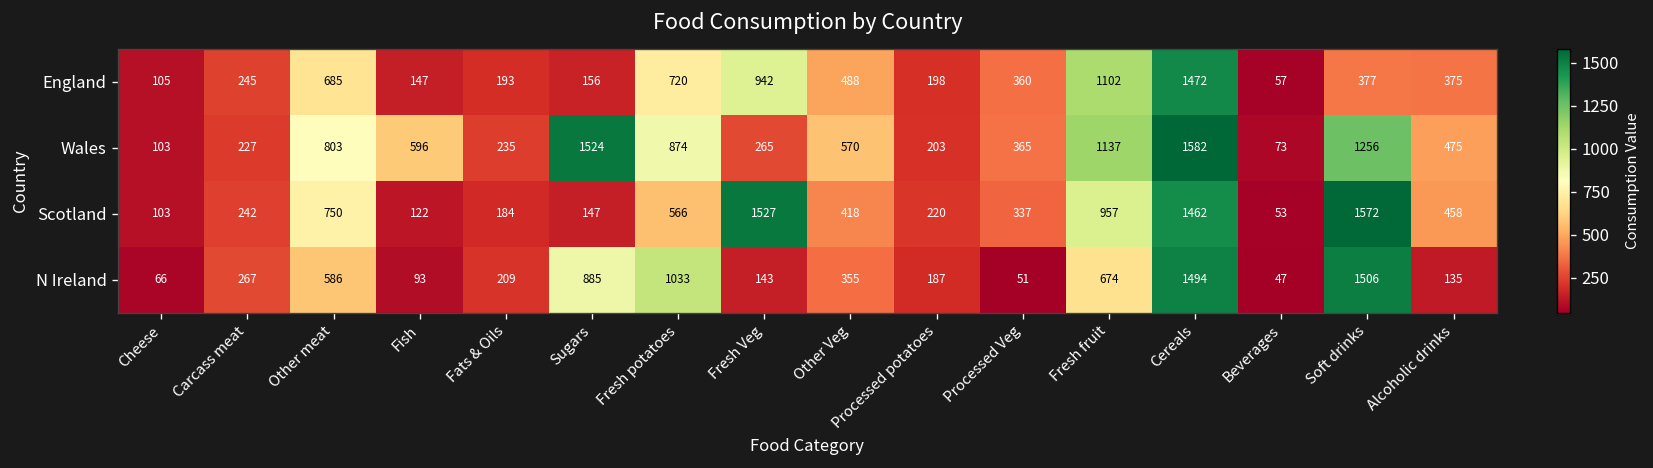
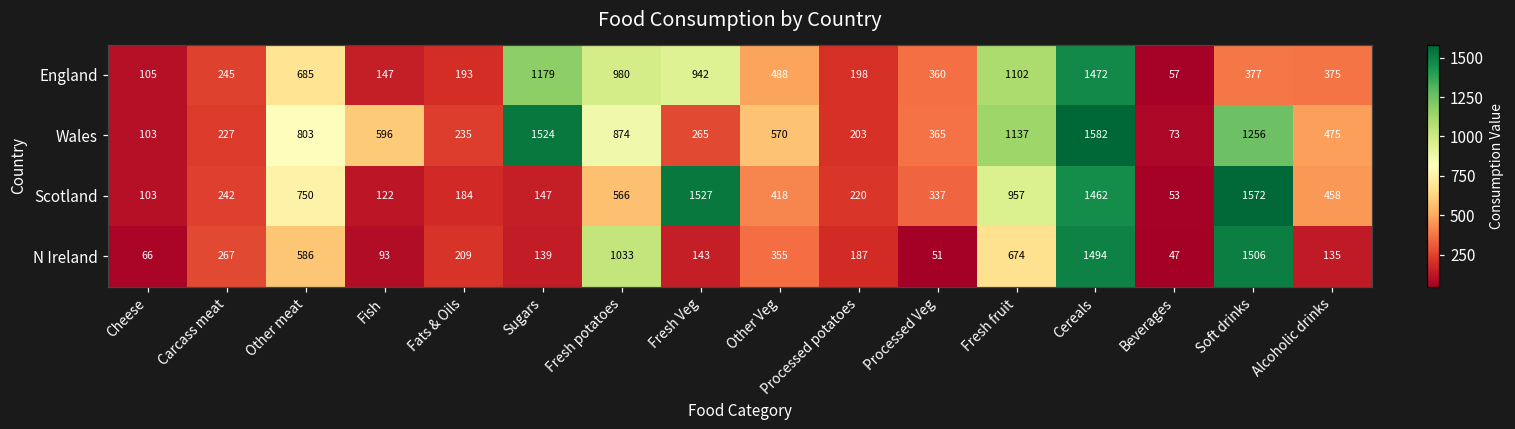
  {
    "England": {
      "Cheese": 105,
      "Carcass meat": 245,
      "Other meat": 685,
      "Fish": 147,
      "Fats & Oils": 193,
-     "Sugars": 156,
-     "Fresh potatoes": 720,
+     "Sugars": 1179,
+     "Fresh potatoes": 980,
      "Fresh Veg": 942,
      "Other Veg": 488,
      "Processed potatoes": 198,
      "Processed Veg": 360,
      "Fresh fruit": 1102,
      "Cereals": 1472,
      "Beverages": 57,
      "Soft drinks": 377,
      "Alcoholic drinks": 375
    },
    "Wales": {
      "Cheese": 103,
      "Carcass meat": 227,
      "Other meat": 803,
      "Fish": 596,
      "Fats & Oils": 235,
      "Sugars": 1524,
      "Fresh potatoes": 874,
      "Fresh Veg": 265,
      "Other Veg": 570,
      "Processed potatoes": 203,
      "Processed Veg": 365,
      "Fresh fruit": 1137,
      "Cereals": 1582,
      "Beverages": 73,
      "Soft drinks": 1256,
      "Alcoholic drinks": 475
    },
    "Scotland": {
      "Cheese": 103,
      "Carcass meat": 242,
      "Other meat": 750,
      "Fish": 122,
      "Fats & Oils": 184,
      "Sugars": 147,
      "Fresh potatoes": 566,
      "Fresh Veg": 1527,
      "Other Veg": 418,
      "Processed potatoes": 220,
      "Processed Veg": 337,
      "Fresh fruit": 957,
      "Cereals": 1462,
      "Beverages": 53,
      "Soft drinks": 1572,
      "Alcoholic drinks": 458
    },
    "N Ireland": {
      "Cheese": 66,
      "Carcass meat": 267,
      "Other meat": 586,
      "Fish": 93,
      "Fats & Oils": 209,
-     "Sugars": 885,
+     "Sugars": 139,
      "Fresh potatoes": 1033,
      "Fresh Veg": 143,
      "Other Veg": 355,
      "Processed potatoes": 187,
      "Processed Veg": 51,
      "Fresh fruit": 674,
      "Cereals": 1494,
      "Beverages": 47,
      "Soft drinks": 1506,
      "Alcoholic drinks": 135
    }
  }
